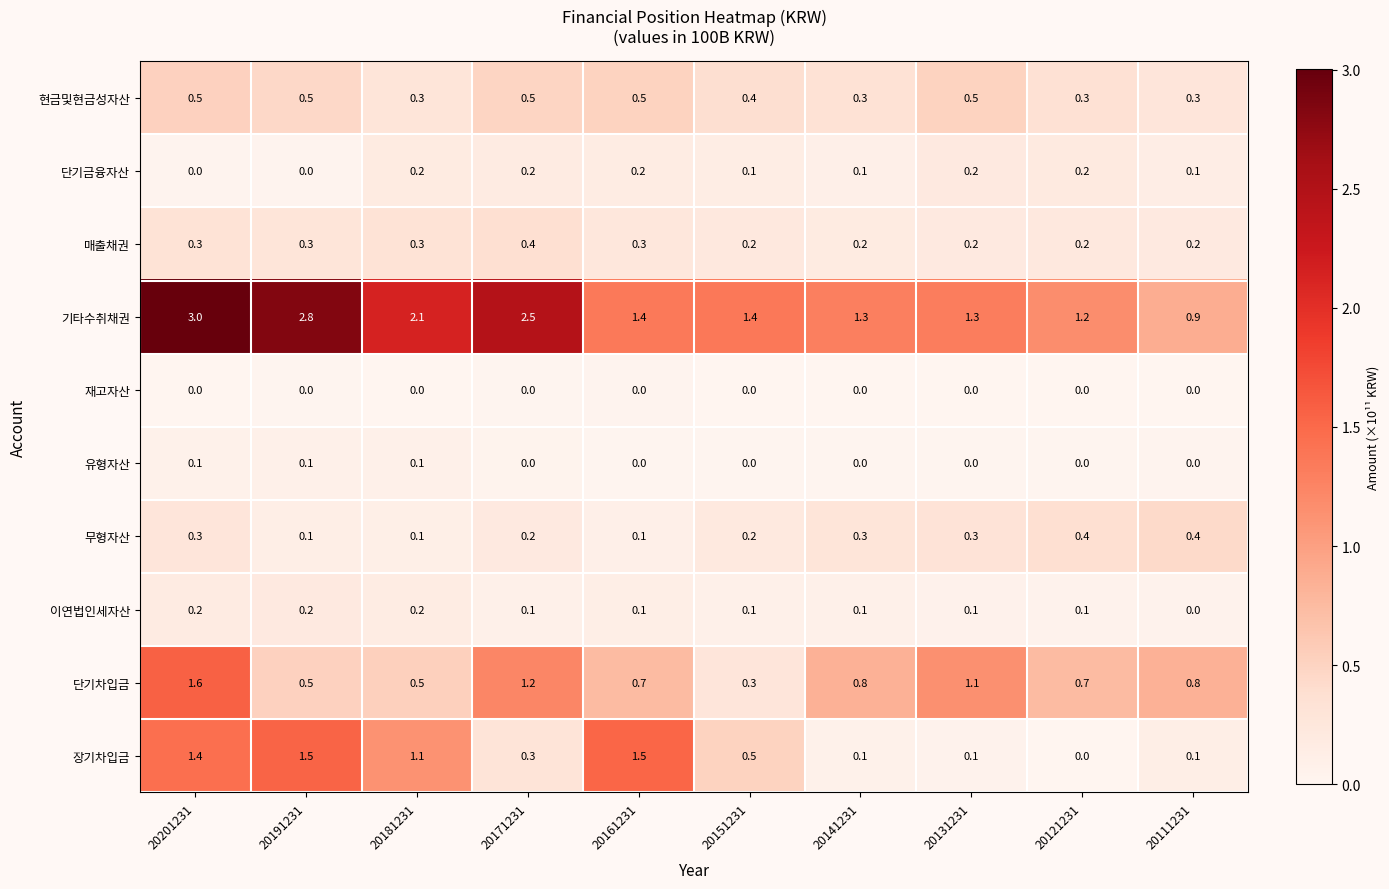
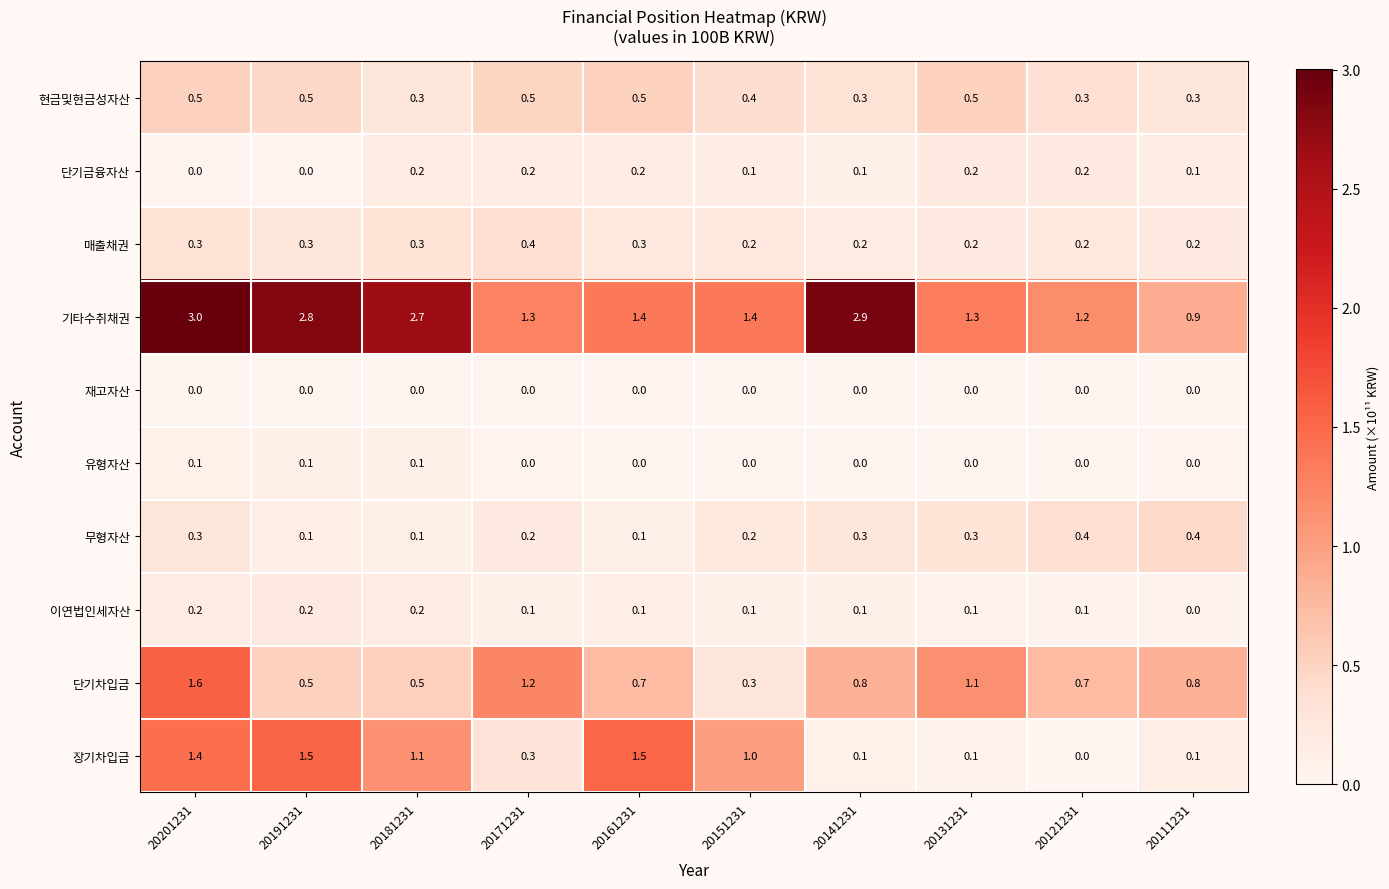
  {
    "현금및현금성자산": {
      "20201231": 0.5,
      "20191231": 0.5,
      "20181231": 0.3,
      "20171231": 0.5,
      "20161231": 0.5,
      "20151231": 0.4,
      "20141231": 0.3,
      "20131231": 0.5,
      "20121231": 0.3,
      "20111231": 0.3
    },
    "단기금융자산": {
      "20201231": 0.0,
      "20191231": 0.0,
      "20181231": 0.2,
      "20171231": 0.2,
      "20161231": 0.2,
      "20151231": 0.1,
      "20141231": 0.1,
      "20131231": 0.2,
      "20121231": 0.2,
      "20111231": 0.1
    },
    "매출채권": {
      "20201231": 0.3,
      "20191231": 0.3,
      "20181231": 0.3,
      "20171231": 0.4,
      "20161231": 0.3,
      "20151231": 0.2,
      "20141231": 0.2,
      "20131231": 0.2,
      "20121231": 0.2,
      "20111231": 0.2
    },
    "기타수취채권": {
      "20201231": 3.0,
      "20191231": 2.8,
-     "20181231": 2.1,
-     "20171231": 2.5,
+     "20181231": 2.7,
+     "20171231": 1.3,
      "20161231": 1.4,
      "20151231": 1.4,
-     "20141231": 1.3,
+     "20141231": 2.9,
      "20131231": 1.3,
      "20121231": 1.2,
      "20111231": 0.9
    },
    "재고자산": {
      "20201231": 0.0,
      "20191231": 0.0,
      "20181231": 0.0,
      "20171231": 0.0,
      "20161231": 0.0,
      "20151231": 0.0,
      "20141231": 0.0,
      "20131231": 0.0,
      "20121231": 0.0,
      "20111231": 0.0
    },
    "유형자산": {
      "20201231": 0.1,
      "20191231": 0.1,
      "20181231": 0.1,
      "20171231": 0.0,
      "20161231": 0.0,
      "20151231": 0.0,
      "20141231": 0.0,
      "20131231": 0.0,
      "20121231": 0.0,
      "20111231": 0.0
    },
    "무형자산": {
      "20201231": 0.3,
      "20191231": 0.1,
      "20181231": 0.1,
      "20171231": 0.2,
      "20161231": 0.1,
      "20151231": 0.2,
      "20141231": 0.3,
      "20131231": 0.3,
      "20121231": 0.4,
      "20111231": 0.4
    },
    "이연법인세자산": {
      "20201231": 0.2,
      "20191231": 0.2,
      "20181231": 0.2,
      "20171231": 0.1,
      "20161231": 0.1,
      "20151231": 0.1,
      "20141231": 0.1,
      "20131231": 0.1,
      "20121231": 0.1,
      "20111231": 0.0
    },
    "단기차입금": {
      "20201231": 1.6,
      "20191231": 0.5,
      "20181231": 0.5,
      "20171231": 1.2,
      "20161231": 0.7,
      "20151231": 0.3,
      "20141231": 0.8,
      "20131231": 1.1,
      "20121231": 0.7,
      "20111231": 0.8
    },
    "장기차입금": {
      "20201231": 1.4,
      "20191231": 1.5,
      "20181231": 1.1,
      "20171231": 0.3,
      "20161231": 1.5,
-     "20151231": 0.5,
+     "20151231": 1.0,
      "20141231": 0.1,
      "20131231": 0.1,
      "20121231": 0.0,
      "20111231": 0.1
    }
  }
